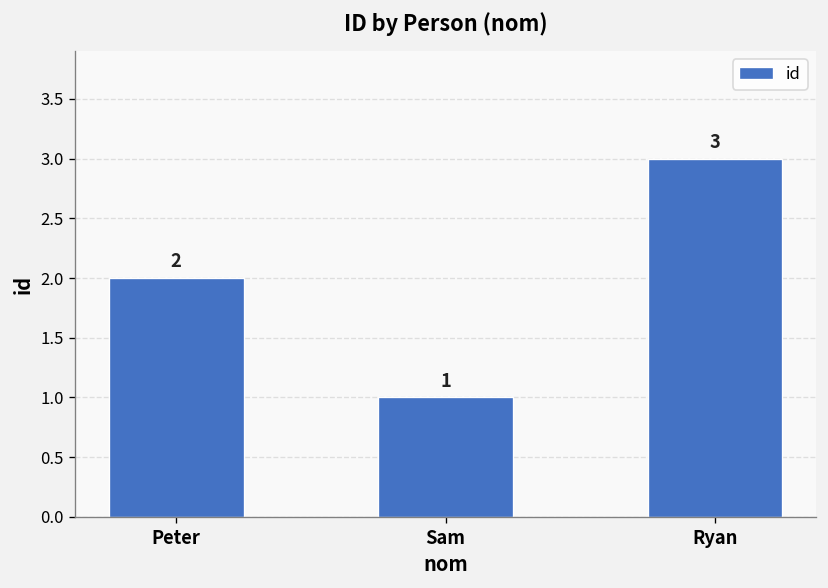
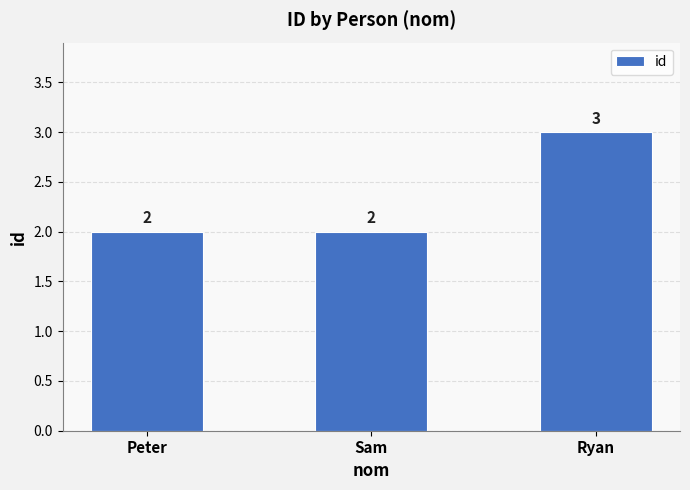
  {
    "Peter": 2,
-   "Sam": 1,
+   "Sam": 2,
    "Ryan": 3
  }
